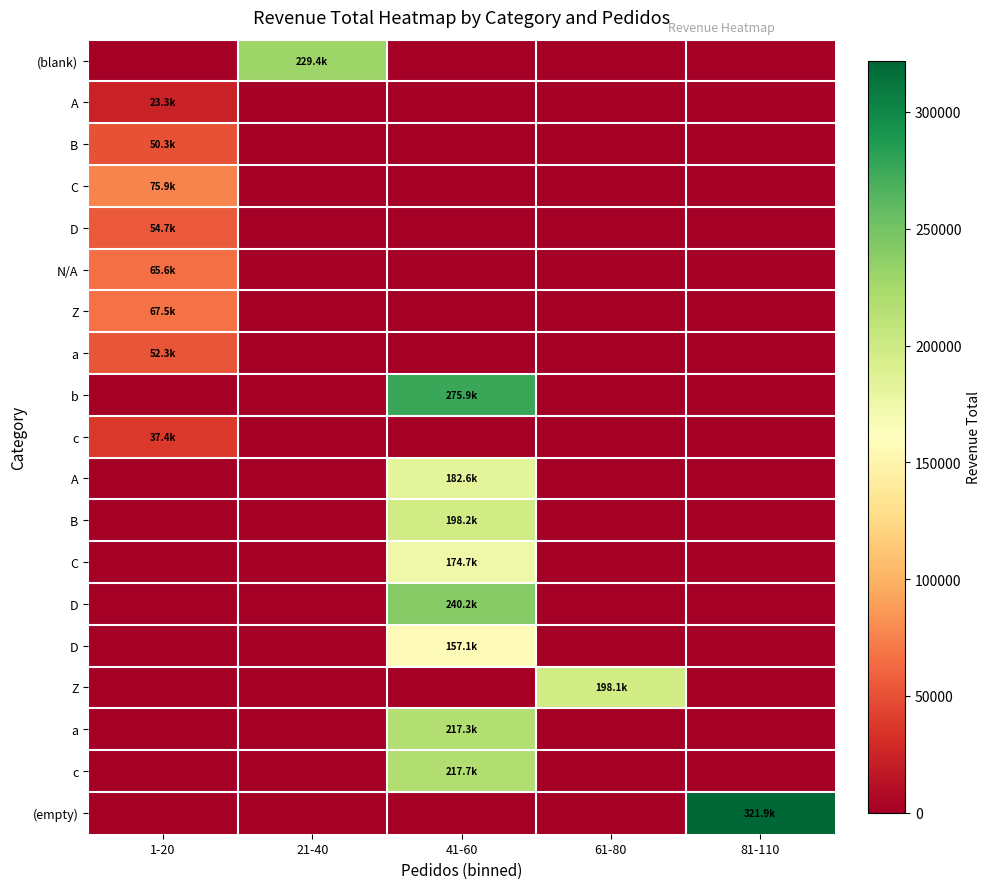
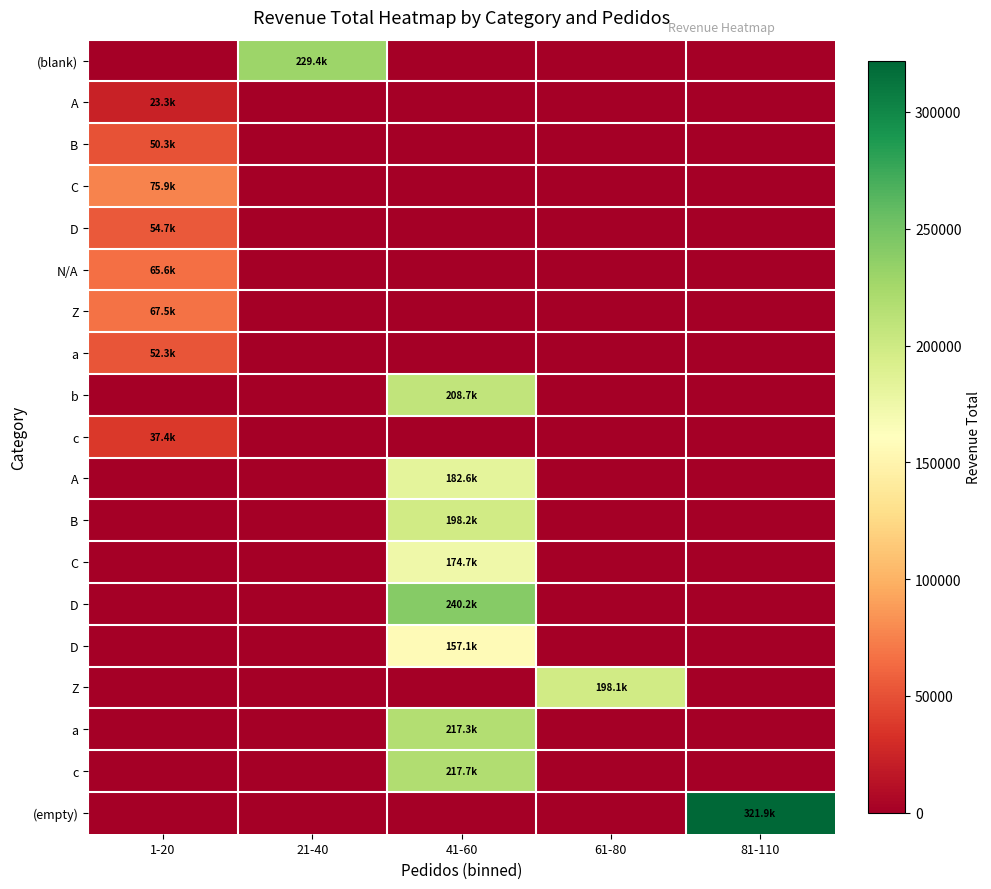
  {
    "(blank)": {
      "21-40": "229.4k"
    },
    "N/A": {
      "1-20": "65.6k"
    },
    "b": {
-     "41-60": "275.9k"
+     "41-60": "208.7k"
    },
    "(empty)": {
      "81-110": "321.9k"
    }
  }
